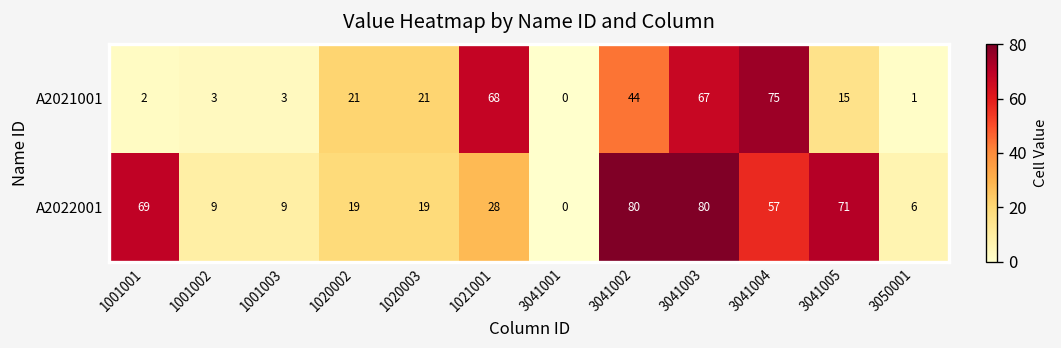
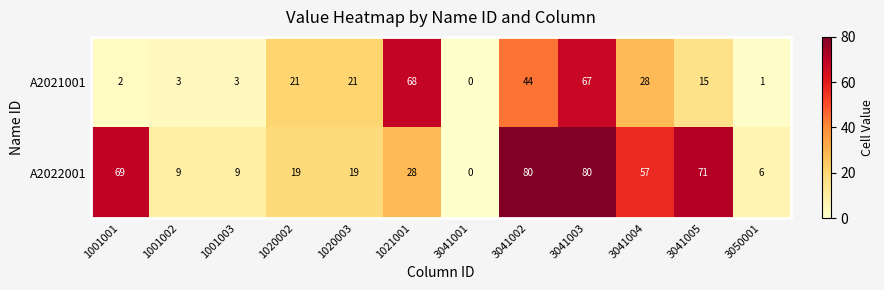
  {
    "A2021001": {
      "1001001": 2,
      "1001002": 3,
      "1001003": 3,
      "1020002": 21,
      "1020003": 21,
      "1021001": 68,
      "3041001": 0,
      "3041002": 44,
      "3041003": 67,
-     "3041004": 75,
+     "3041004": 28,
      "3041005": 15,
      "3050001": 1
    },
    "A2022001": {
      "1001001": 69,
      "1001002": 9,
      "1001003": 9,
      "1020002": 19,
      "1020003": 19,
      "1021001": 28,
      "3041001": 0,
      "3041002": 80,
      "3041003": 80,
      "3041004": 57,
      "3041005": 71,
      "3050001": 6
    }
  }
